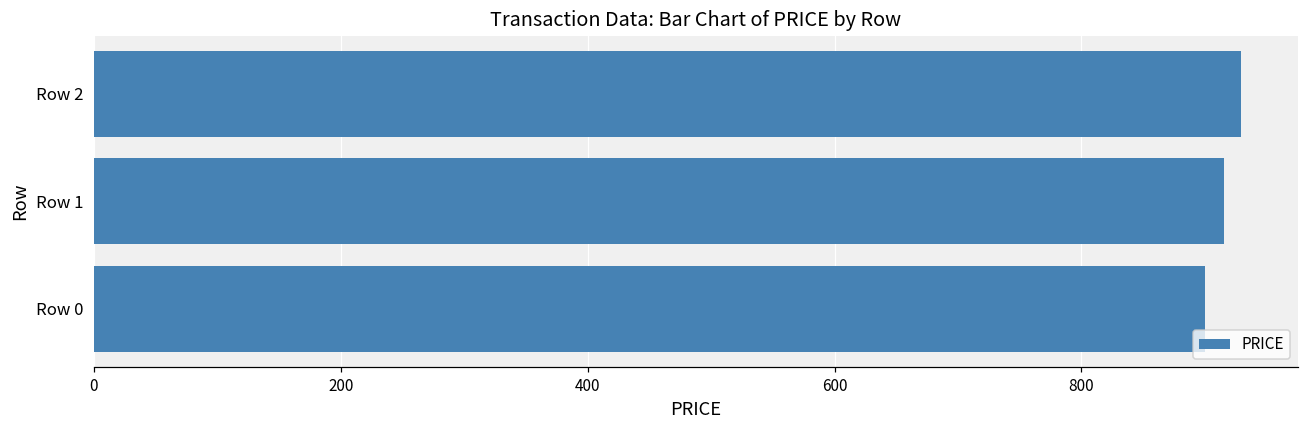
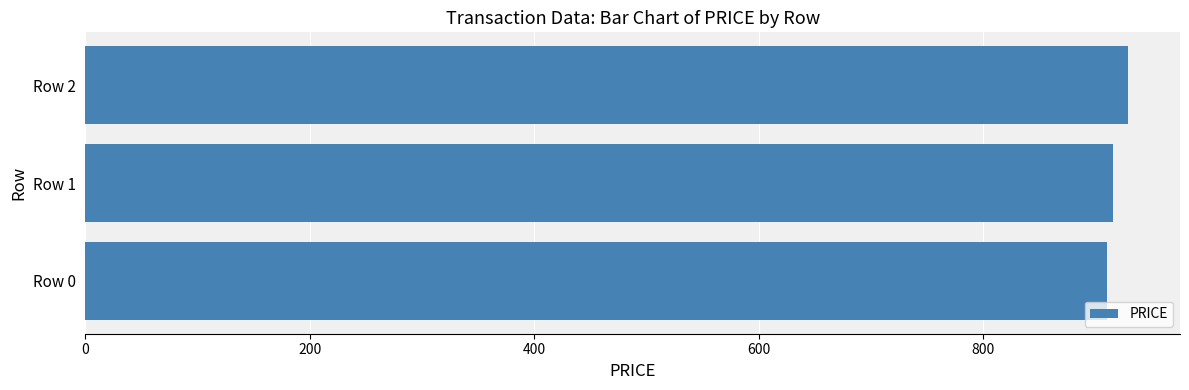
  {
    "Row 2": 929,
    "Row 1": 916,
-   "Row 0": 900
+   "Row 0": 910
  }
